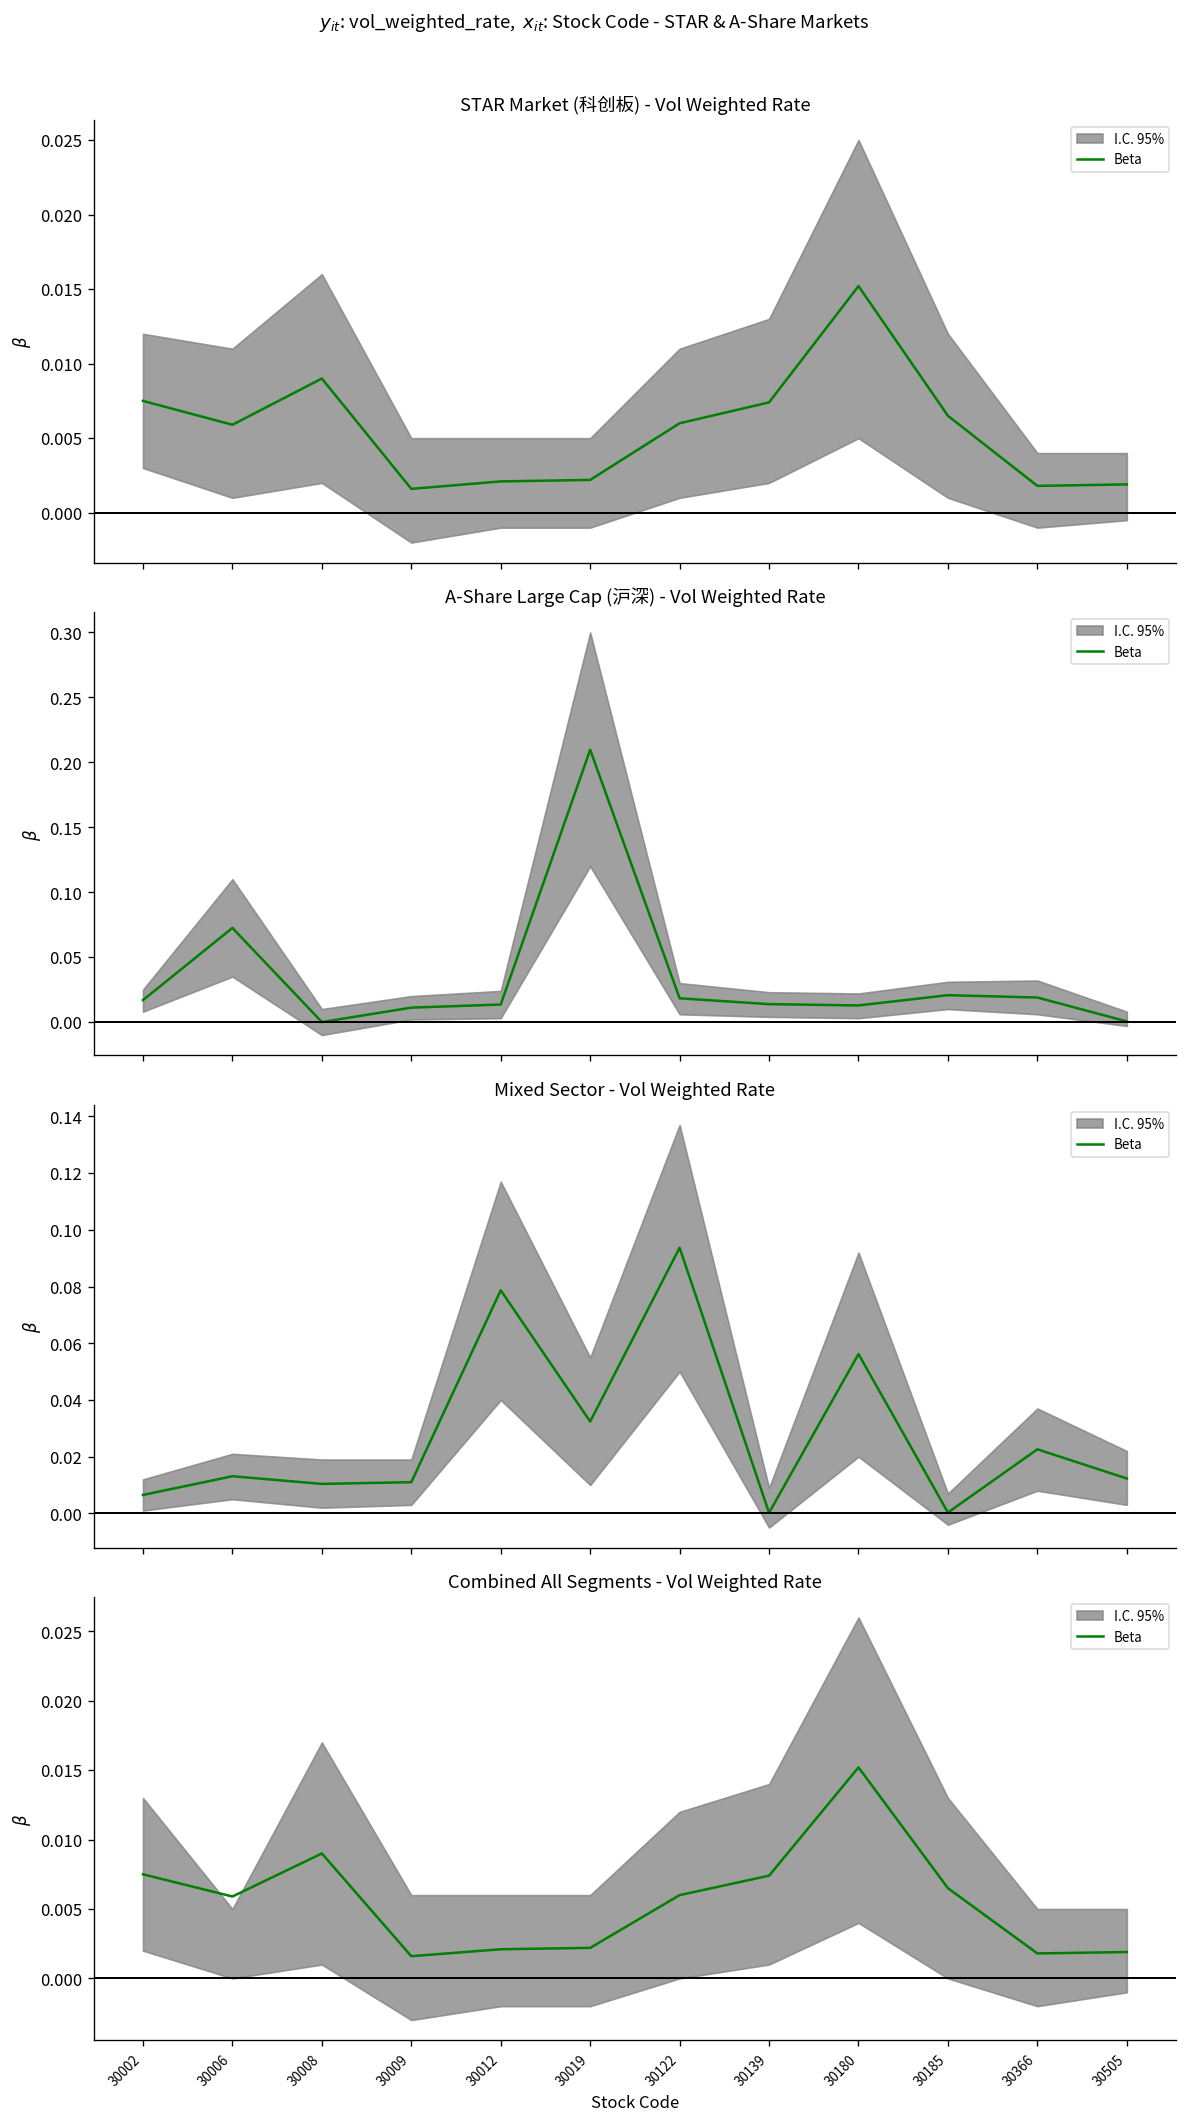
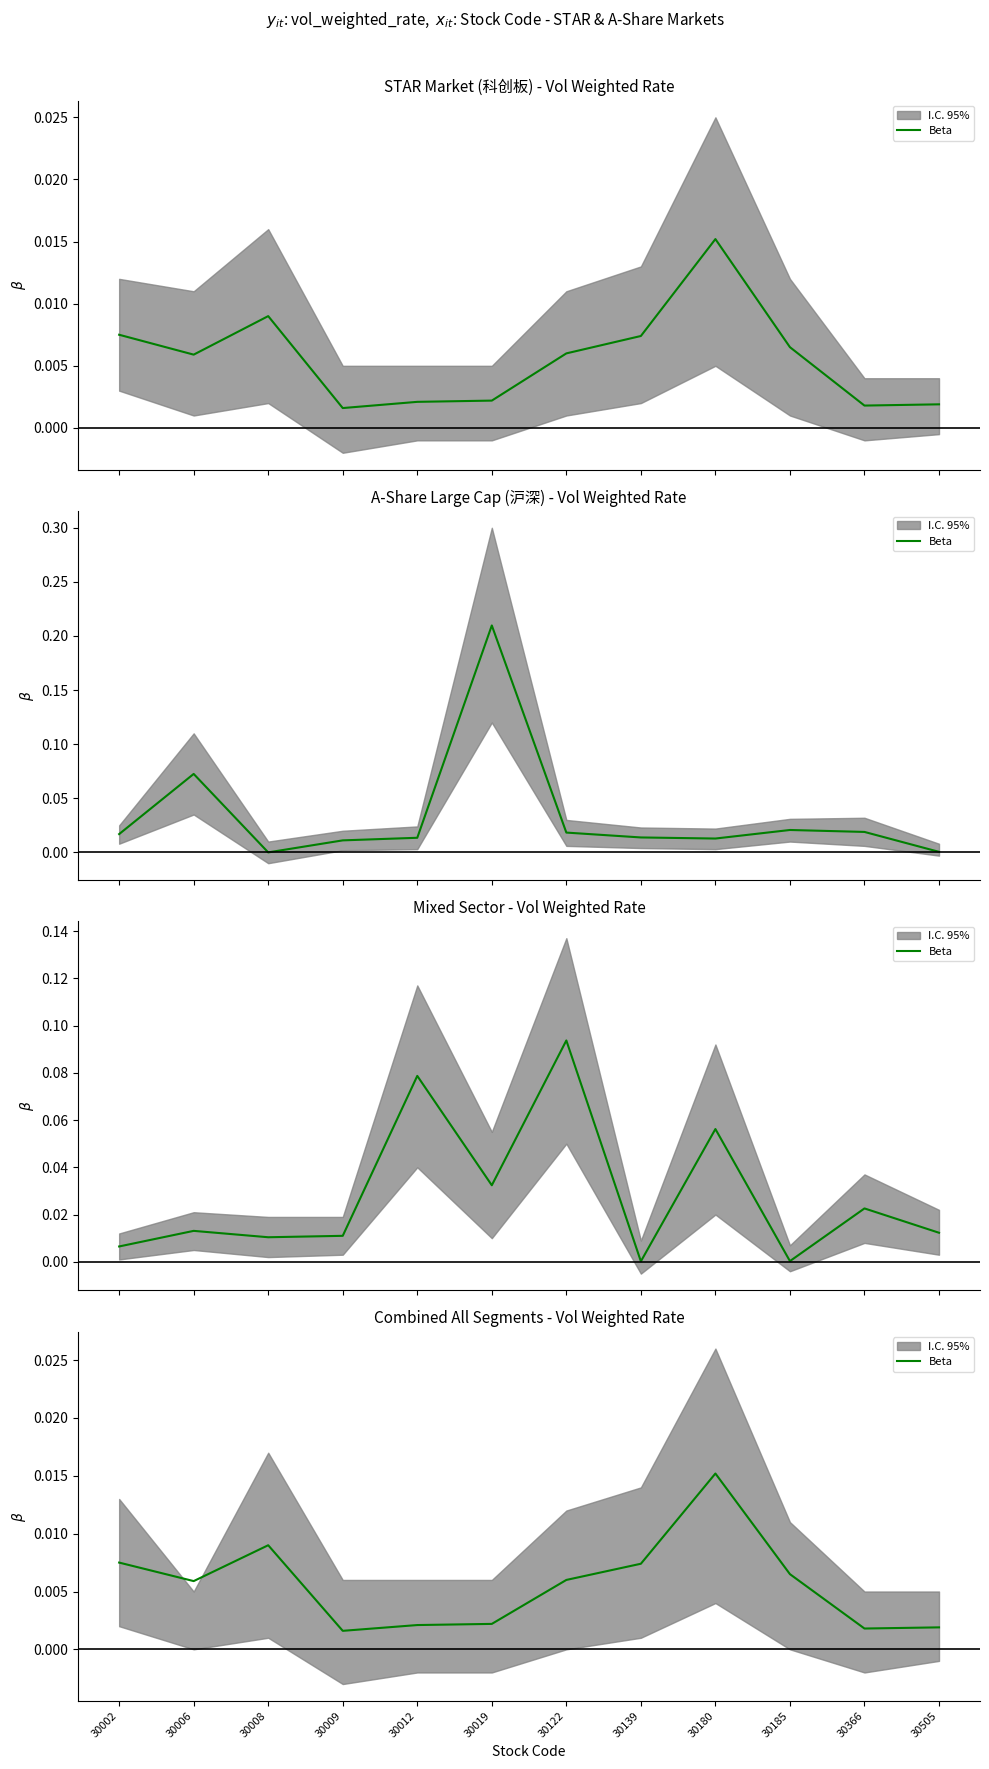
  {
    "Combined All Segments - Vol Weighted Rate": {
      "Beta": {
        "30002": 0.0075,
        "30006": 0.006,
        "30008": 0.009,
        "30009": 0.0016,
        "30012": 0.002,
        "30019": 0.002,
        "30122": 0.006,
        "30139": 0.0074,
        "30180": 0.015,
        "30185": 0.0065,
        "30366": 0.002,
        "30505": 0.002
      },
      "I.C. 95%": {
-       "30185": 0.013
+       "30185": 0.011
      }
    }
  }
